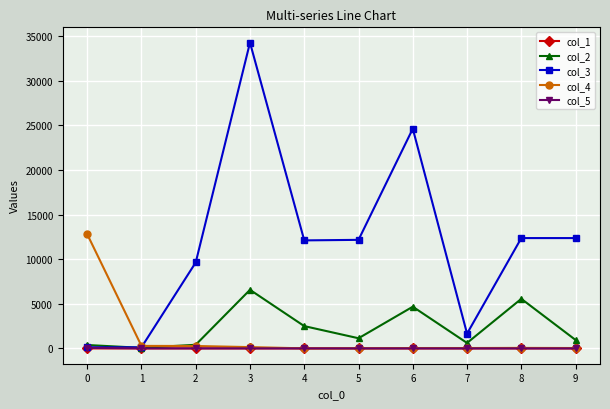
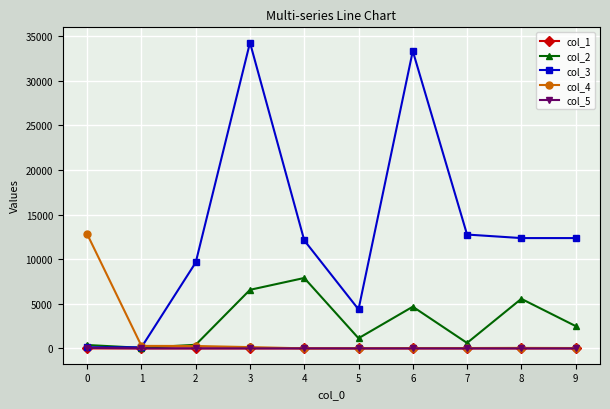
  {
    "col_2": {
      "3": 7000,
-     "4": 3000,
+     "4": 8000,
      "5": 1000,
      "6": 5000,
      "7": 1000,
      "8": 6000,
-     "9": 1000
+     "9": 3000
    },
    "col_3": {
      "2": 10000,
      "3": 34000,
      "4": 12000,
-     "5": 12000,
-     "6": 25000,
-     "7": 2000,
+     "5": 4000,
+     "6": 33000,
+     "7": 13000,
      "8": 12000,
      "9": 12000
    },
    "col_4": {
      "0": 13000
    }
  }
